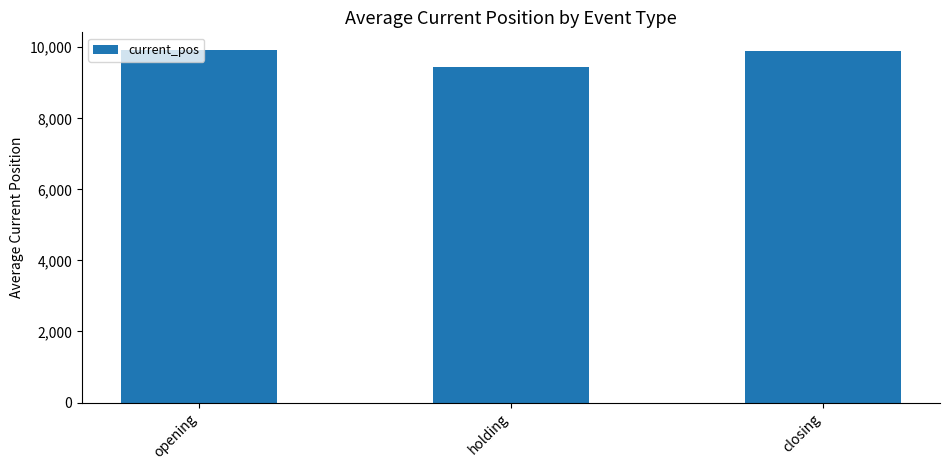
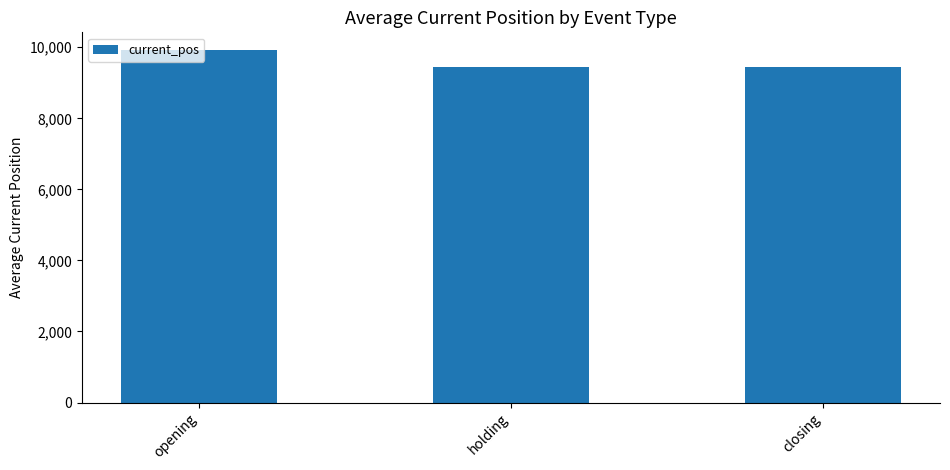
  {
    "holding": "9,400",
-   "closing": "9,900"
+   "closing": "9,400"
  }
